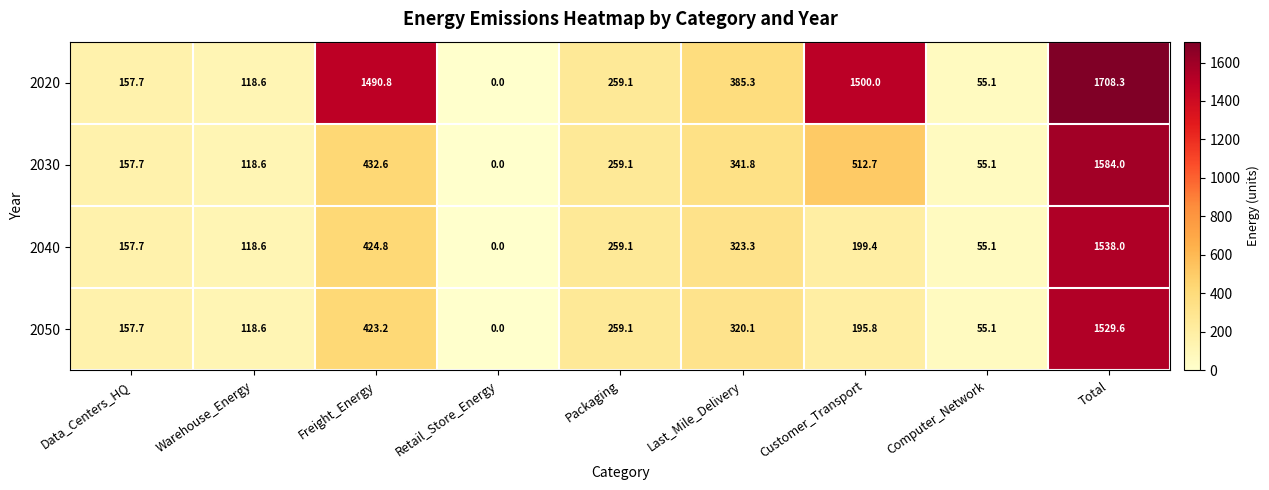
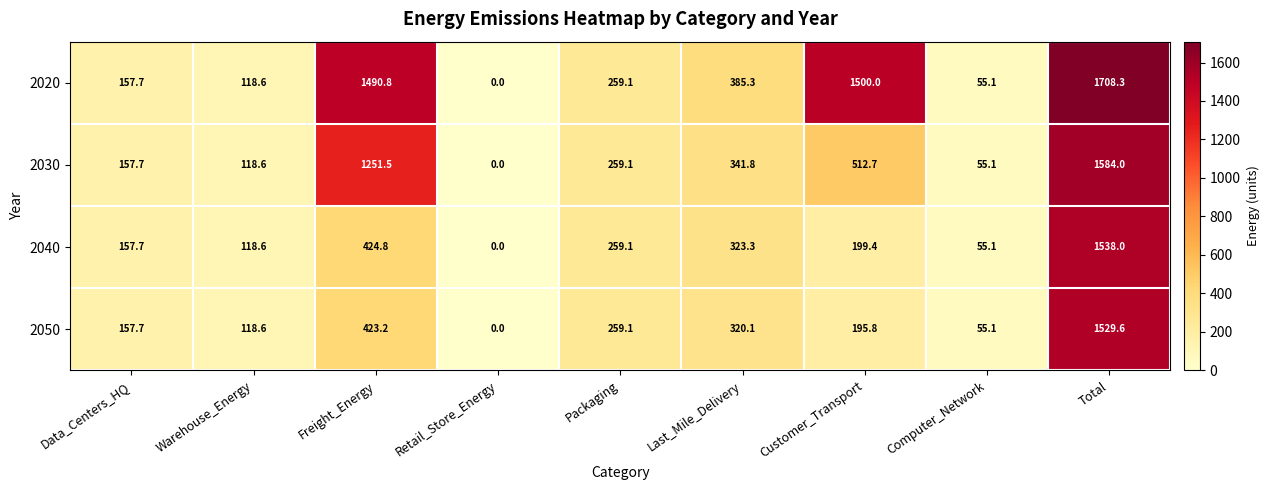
  {
    "2020": {
      "Data_Centers_HQ": 157.7,
      "Warehouse_Energy": 118.6,
      "Freight_Energy": 1490.8,
      "Retail_Store_Energy": 0.0,
      "Packaging": 259.1,
      "Last_Mile_Delivery": 385.3,
      "Customer_Transport": 1500.0,
      "Computer_Network": 55.1,
      "Total": 1708.3
    },
    "2030": {
      "Data_Centers_HQ": 157.7,
      "Warehouse_Energy": 118.6,
-     "Freight_Energy": 432.6,
+     "Freight_Energy": 1251.5,
      "Retail_Store_Energy": 0.0,
      "Packaging": 259.1,
      "Last_Mile_Delivery": 341.8,
      "Customer_Transport": 512.7,
      "Computer_Network": 55.1,
      "Total": 1584.0
    },
    "2040": {
      "Data_Centers_HQ": 157.7,
      "Warehouse_Energy": 118.6,
      "Freight_Energy": 424.8,
      "Retail_Store_Energy": 0.0,
      "Packaging": 259.1,
      "Last_Mile_Delivery": 323.3,
      "Customer_Transport": 199.4,
      "Computer_Network": 55.1,
      "Total": 1538.0
    },
    "2050": {
      "Data_Centers_HQ": 157.7,
      "Warehouse_Energy": 118.6,
      "Freight_Energy": 423.2,
      "Retail_Store_Energy": 0.0,
      "Packaging": 259.1,
      "Last_Mile_Delivery": 320.1,
      "Customer_Transport": 195.8,
      "Computer_Network": 55.1,
      "Total": 1529.6
    }
  }
